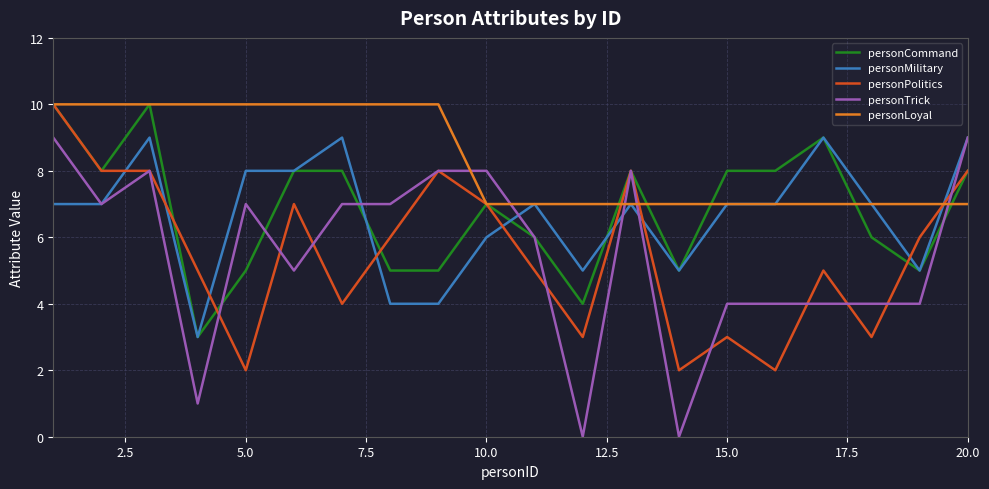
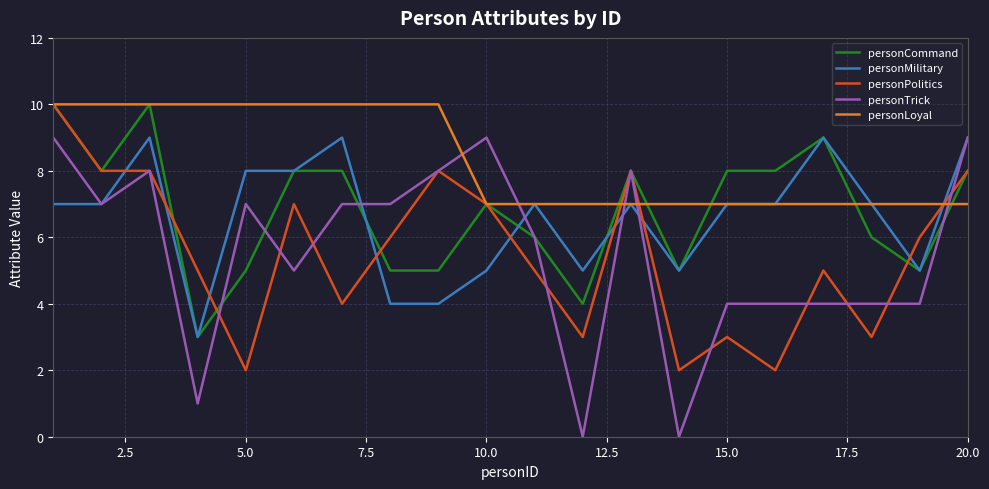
  {
    "personCommand": {
      "5.0": 5,
      "15.0": 8
    },
    "personMilitary": {
      "5.0": 8,
-     "10.0": 6
+     "10.0": 5
    },
    "personTrick": {
      "5.0": 7,
-     "10.0": 8,
+     "10.0": 9,
      "15.0": 4
    }
  }
